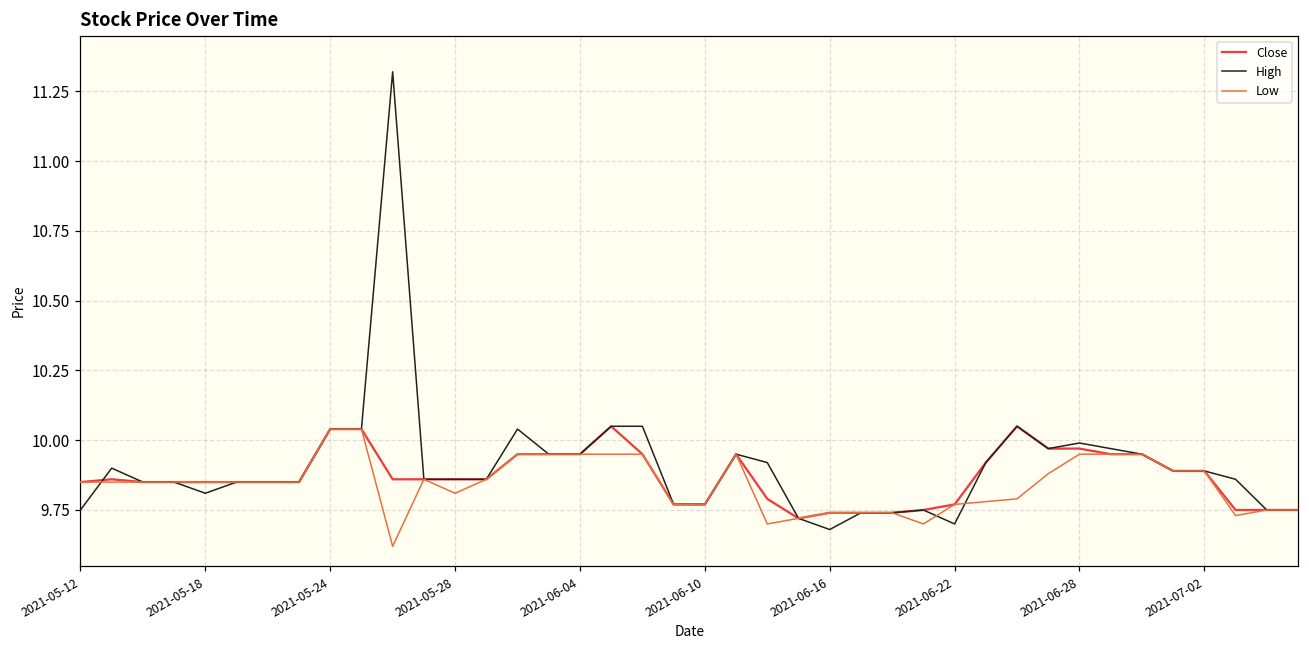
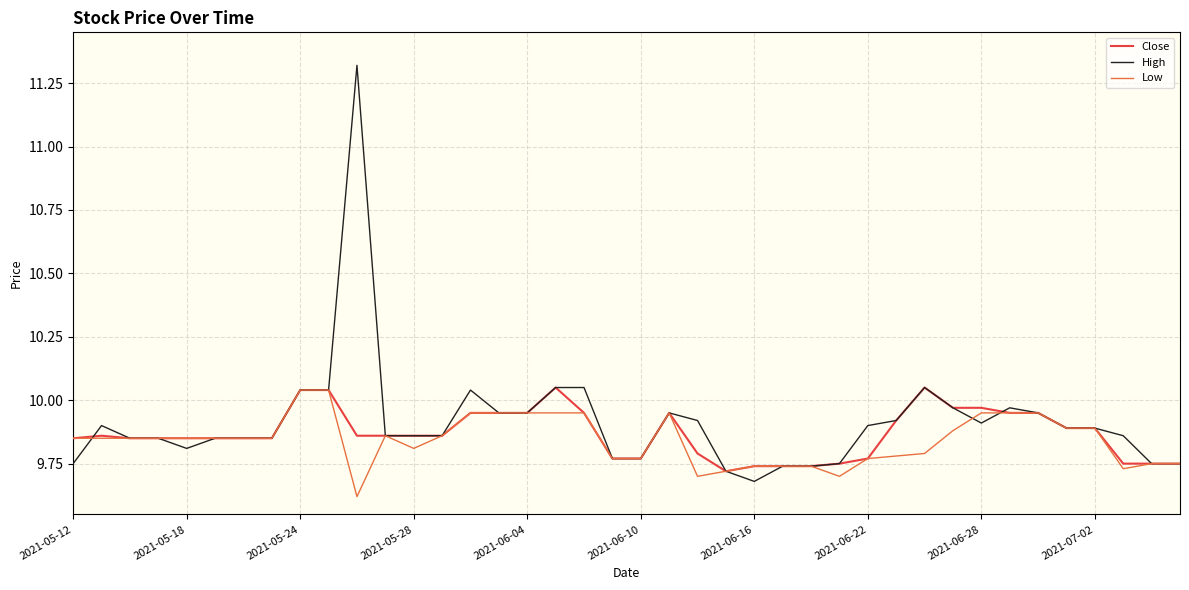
  {
    "High": {
      "2021-05-12": 9.75,
      "2021-05-18": 9.81,
      "2021-06-16": 9.68,
-     "2021-06-22": 9.7,
-     "2021-06-28": 9.99
+     "2021-06-22": 9.9,
+     "2021-06-28": 9.91
    }
  }
